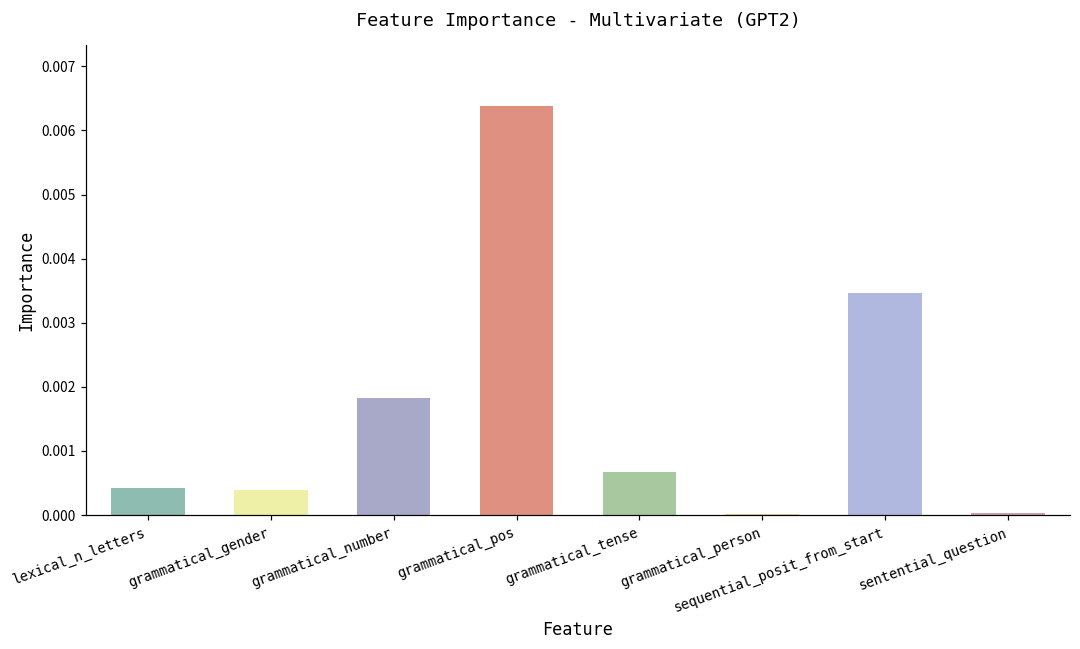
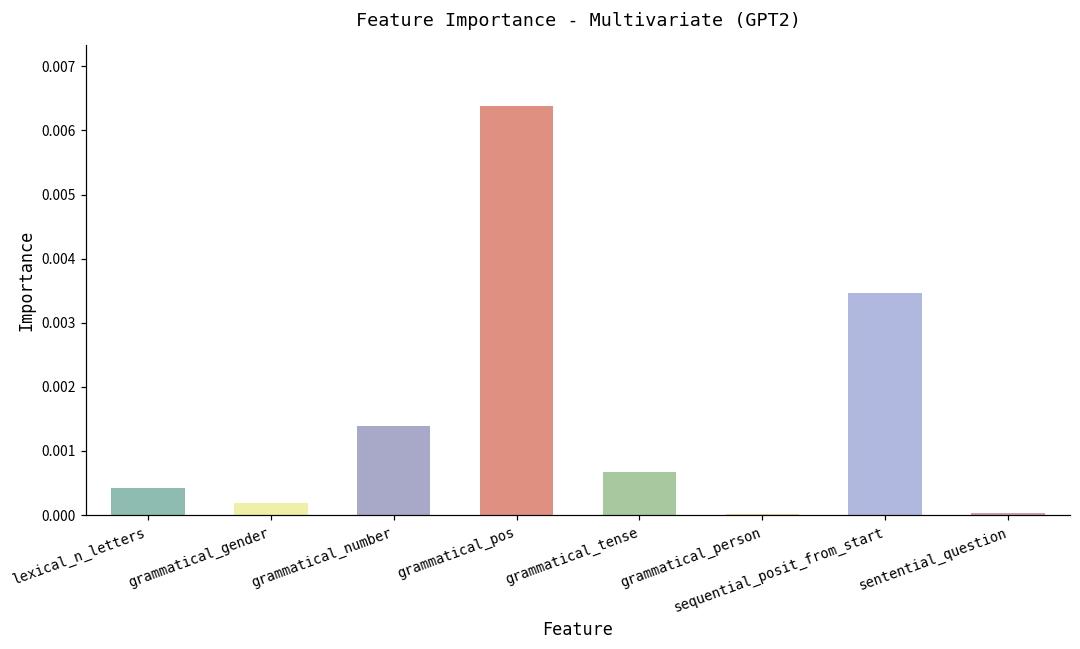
  {
    "lexical_n_letters": 0.0004,
-   "grammatical_gender": 0.0004,
-   "grammatical_number": 0.0018,
+   "grammatical_gender": 0.0002,
+   "grammatical_number": 0.0014,
    "grammatical_pos": 0.0064,
    "grammatical_tense": 0.0007,
    "sequential_posit_from_start": 0.0035
  }
